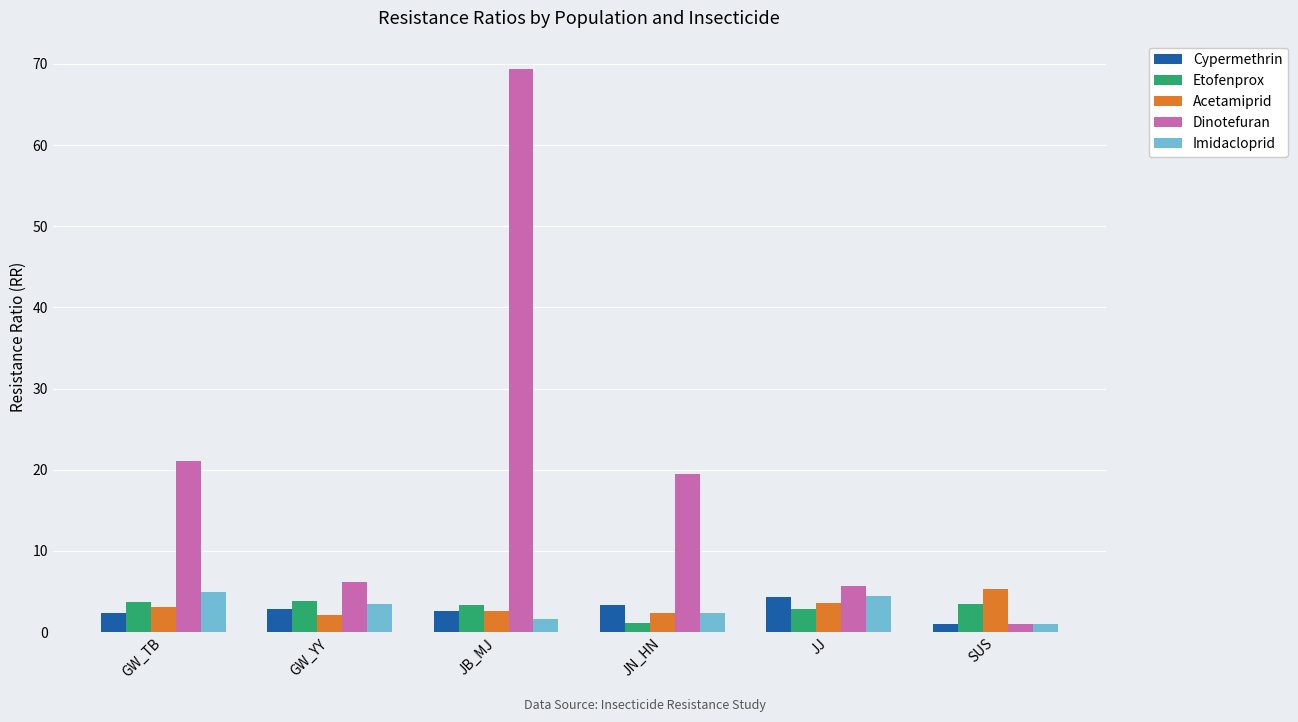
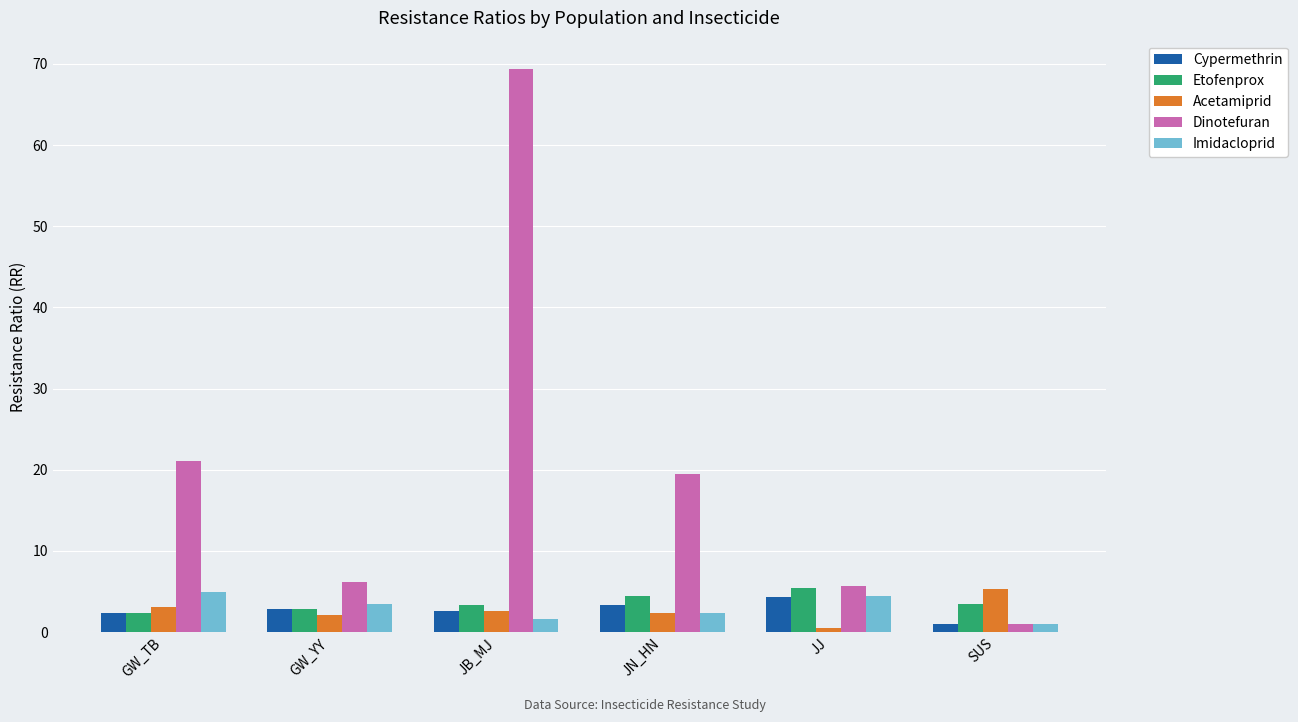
  {
    "Cypermethrin": {
      "GW_TB": 2,
      "GW_YY": 3,
      "JB_MJ": 3,
      "JN_HN": 3,
      "JJ": 4,
      "SUS": 1
    },
    "Etofenprox": {
-     "GW_TB": 4,
-     "GW_YY": 4,
+     "GW_TB": 2,
+     "GW_YY": 3,
      "JB_MJ": 3,
-     "JN_HN": 1,
-     "JJ": 3,
+     "JN_HN": 4,
+     "JJ": 5,
      "SUS": 4
    },
    "Acetamiprid": {
      "GW_TB": 3,
      "GW_YY": 2,
      "JB_MJ": 3,
      "JN_HN": 2,
-     "JJ": 4,
+     "JJ": 1,
      "SUS": 5
    },
    "Dinotefuran": {
      "GW_TB": 21,
      "GW_YY": 6,
      "JB_MJ": 69,
      "JN_HN": 20,
      "JJ": 6,
      "SUS": 1
    },
    "Imidacloprid": {
      "GW_TB": 5,
      "GW_YY": 3,
      "JB_MJ": 2,
      "JN_HN": 2,
      "JJ": 4,
      "SUS": 1
    }
  }
